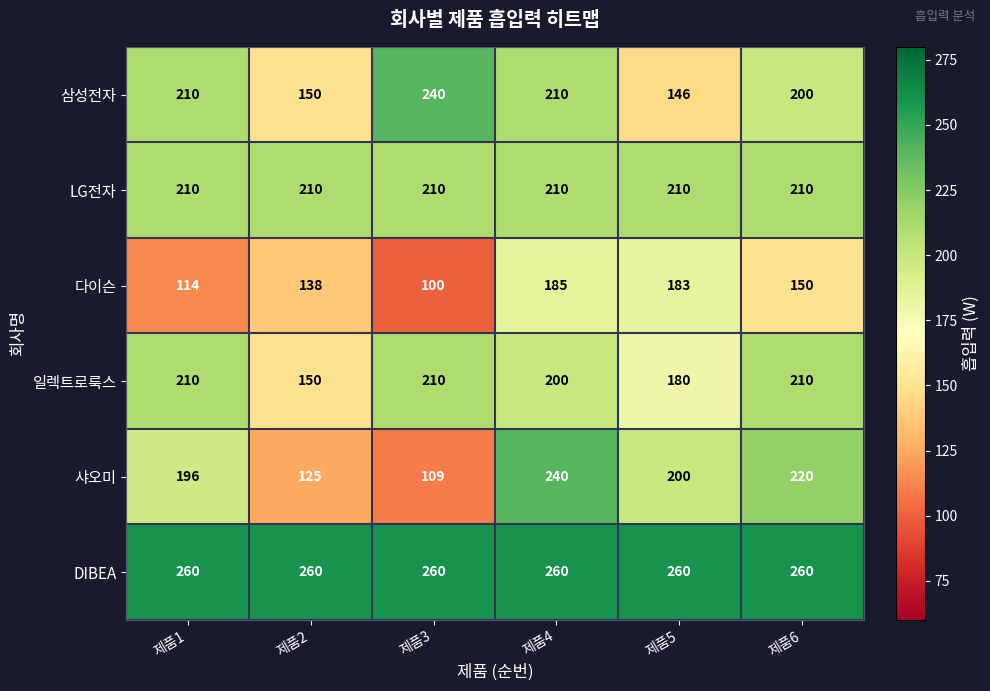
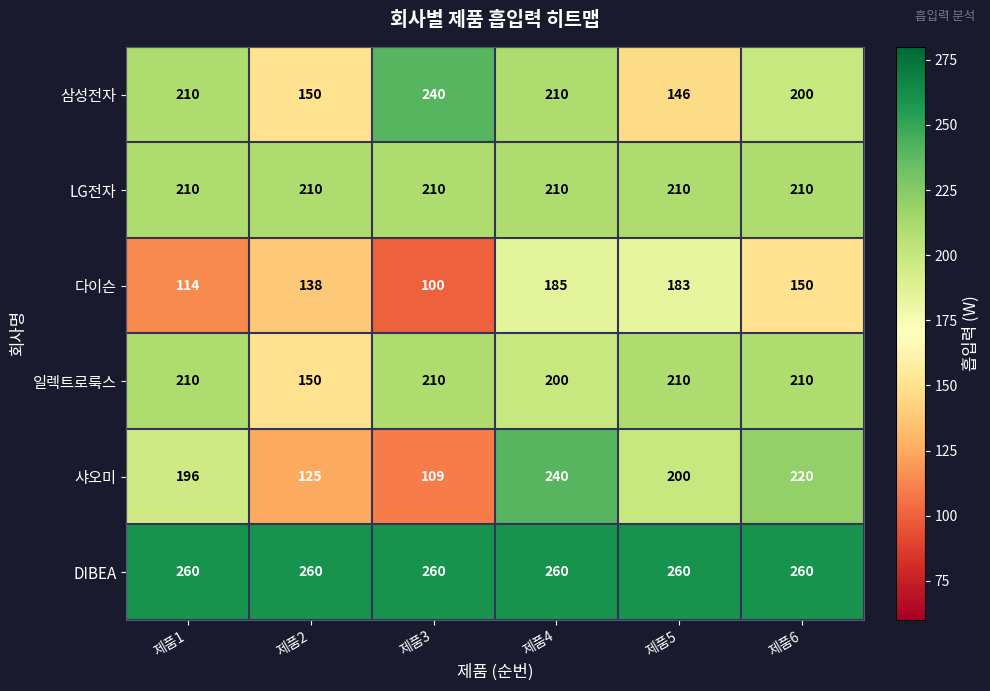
  {
    "삼성전자": {
      "제품1": 210,
      "제품2": 150,
      "제품3": 240,
      "제품4": 210,
      "제품5": 146,
      "제품6": 200
    },
    "LG전자": {
      "제품1": 210,
      "제품2": 210,
      "제품3": 210,
      "제품4": 210,
      "제품5": 210,
      "제품6": 210
    },
    "다이슨": {
      "제품1": 114,
      "제품2": 138,
      "제품3": 100,
      "제품4": 185,
      "제품5": 183,
      "제품6": 150
    },
    "일렉트로룩스": {
      "제품1": 210,
      "제품2": 150,
      "제품3": 210,
      "제품4": 200,
-     "제품5": 180,
+     "제품5": 210,
      "제품6": 210
    },
    "샤오미": {
      "제품1": 196,
      "제품2": 125,
      "제품3": 109,
      "제품4": 240,
      "제품5": 200,
      "제품6": 220
    },
    "DIBEA": {
      "제품1": 260,
      "제품2": 260,
      "제품3": 260,
      "제품4": 260,
      "제품5": 260,
      "제품6": 260
    }
  }
